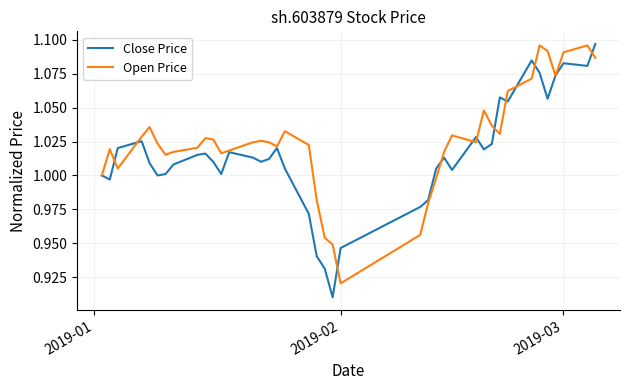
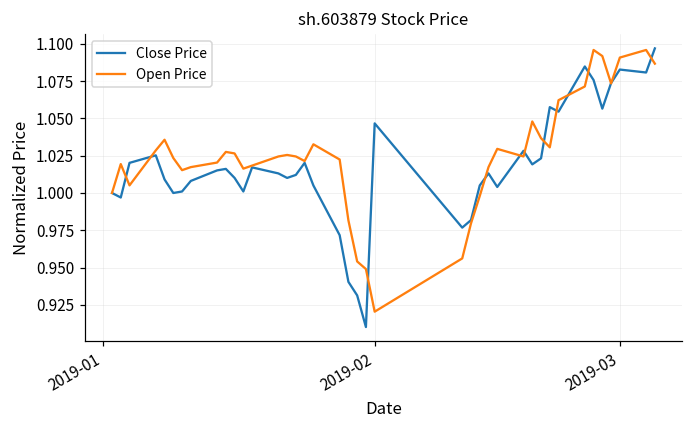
  {
    "Close Price": {
-     "2019-02": 0.946,
+     "2019-02": 1.047,
      "2019-03": 1.083
    },
    "Open Price": {
      "2019-02": 0.920,
      "2019-03": 1.091
    }
  }
